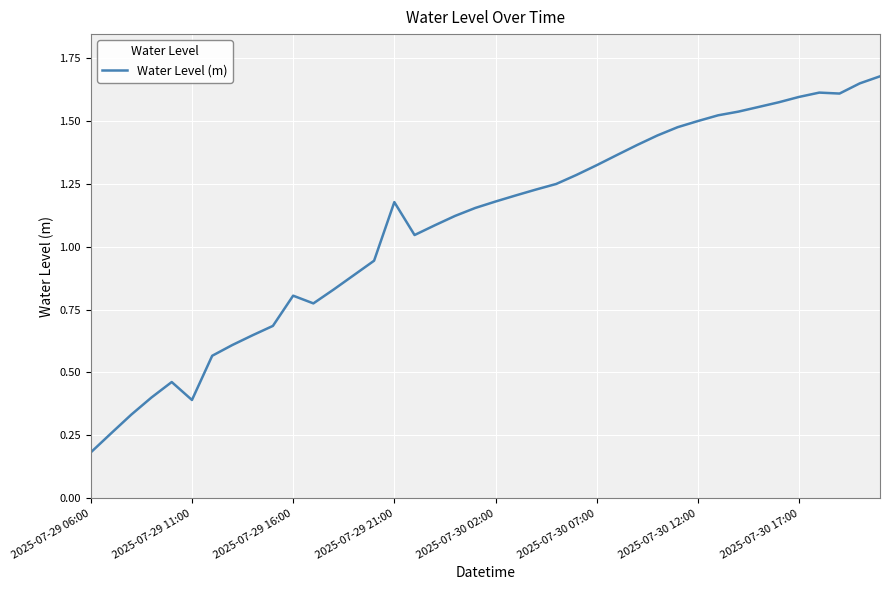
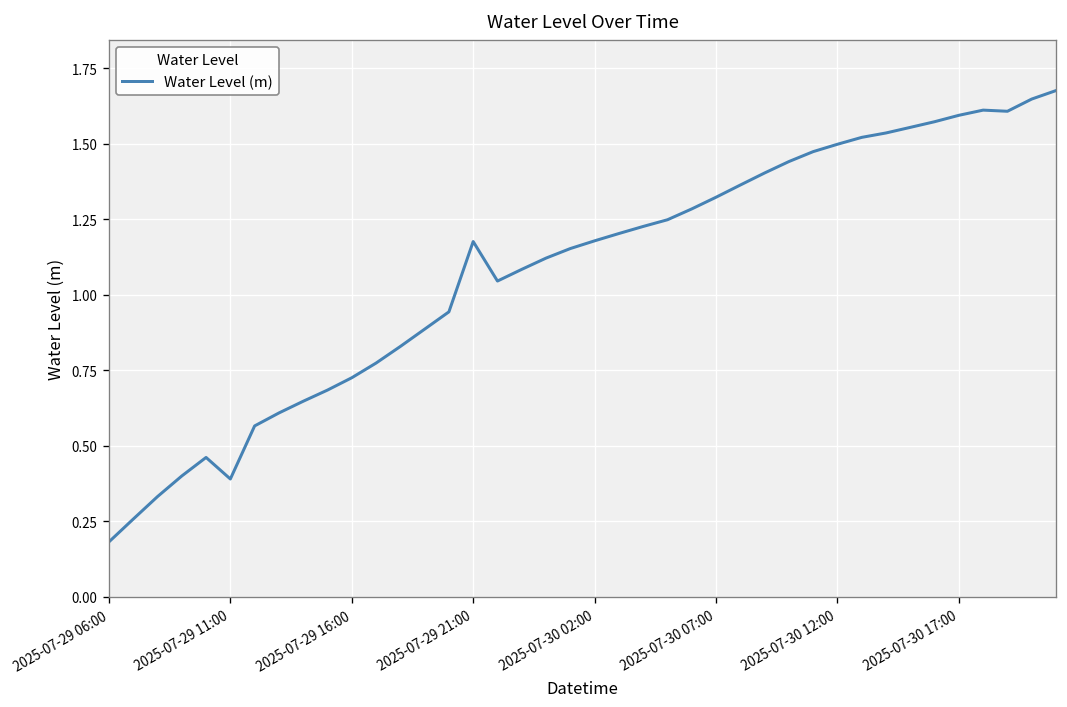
  {
    "2025-07-29 06:00": 0.18,
    "2025-07-29 11:00": 0.39,
-   "2025-07-29 16:00": 0.81,
+   "2025-07-29 16:00": 0.73,
    "2025-07-29 21:00": 1.18,
    "2025-07-30 02:00": 1.18,
    "2025-07-30 07:00": 1.32,
    "2025-07-30 12:00": 1.50,
    "2025-07-30 17:00": 1.59
  }
